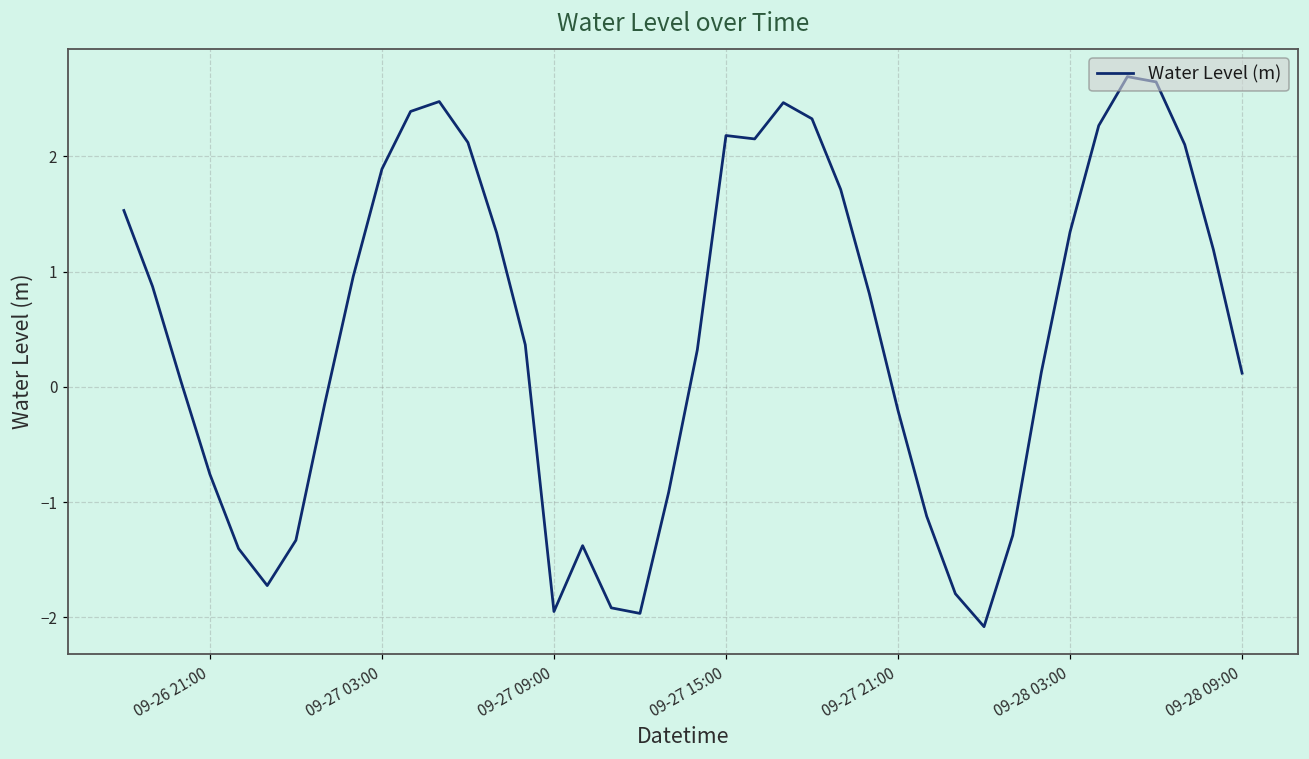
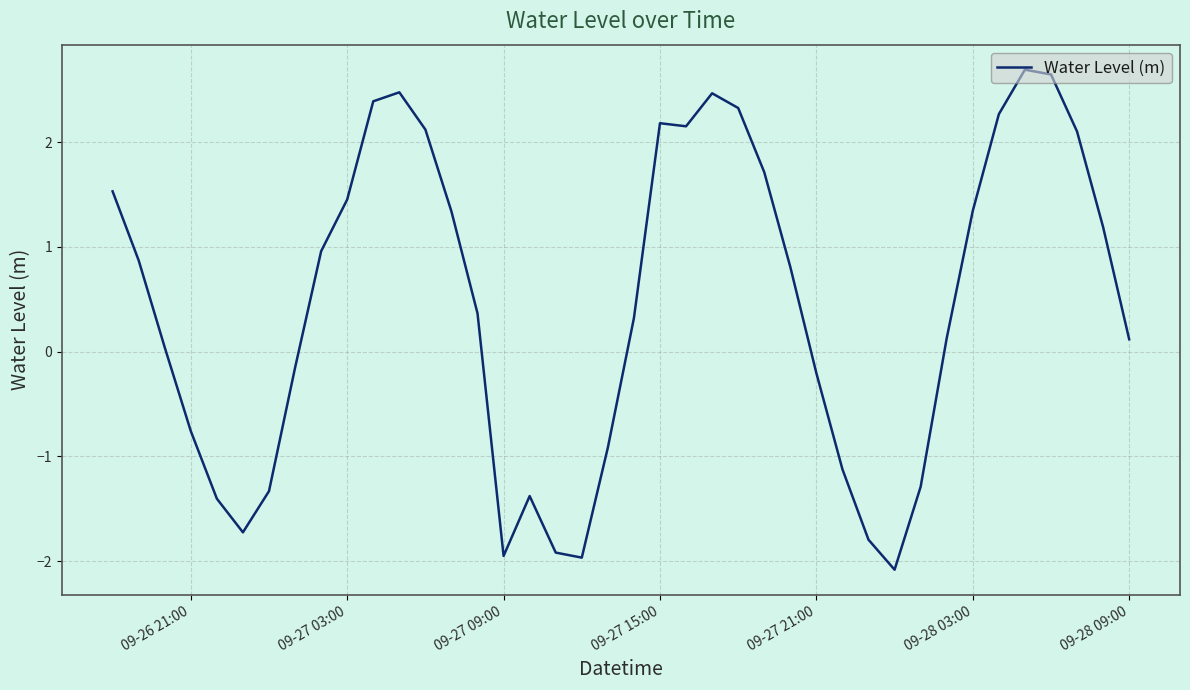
  {
    "09-26 21:00": -0.76,
-   "09-27 03:00": 1.89,
+   "09-27 03:00": 1.45,
    "09-27 09:00": -1.95,
    "09-27 15:00": 2.18,
    "09-27 21:00": -0.21,
    "09-28 03:00": 1.34,
    "09-28 09:00": 0.12
  }
